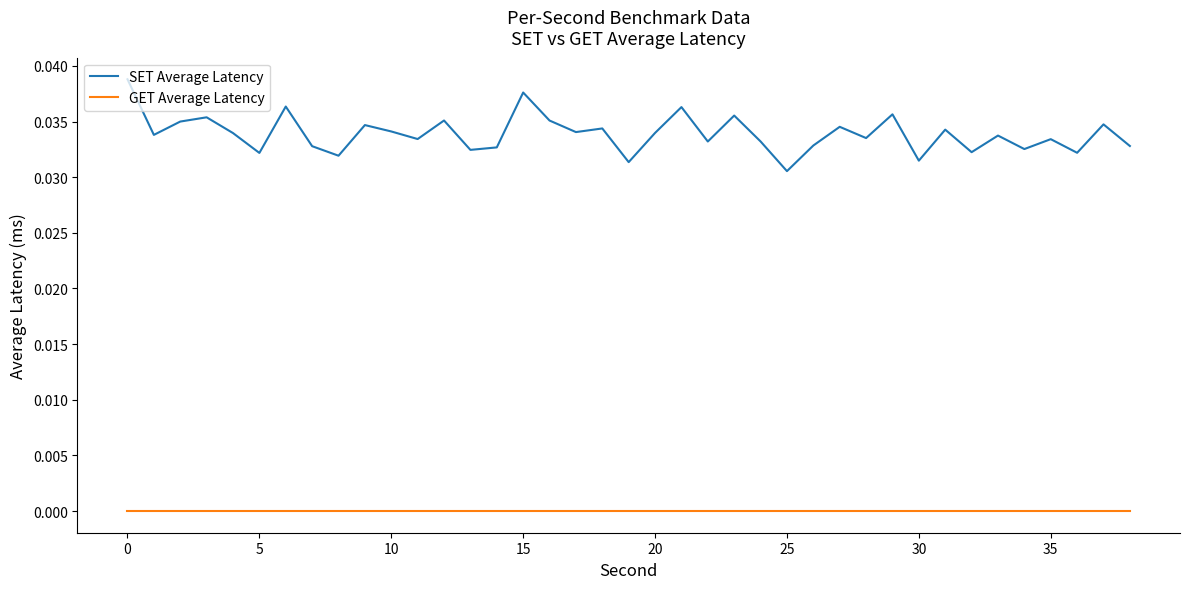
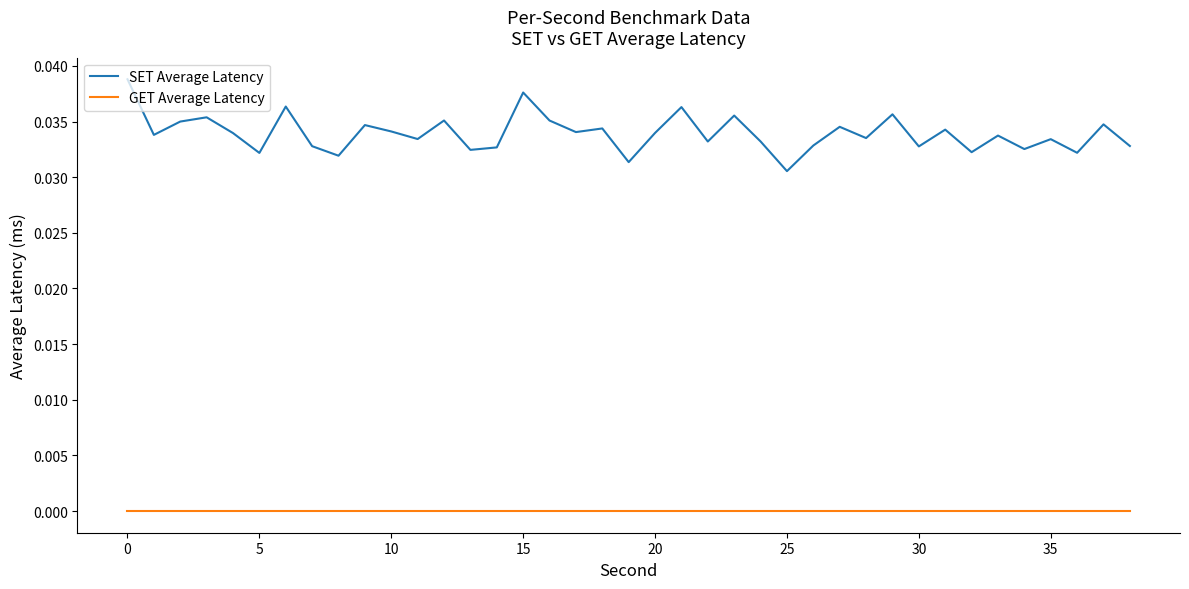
  {
    "SET Average Latency": {
      "5": 0.0322,
      "10": 0.0341,
      "15": 0.0376,
      "20": 0.0340,
      "25": 0.0305,
-     "30": 0.0315,
+     "30": 0.0328,
      "35": 0.0334
    },
    "GET Average Latency": {
      "0": 0.0000,
      "5": 0.0000,
      "10": 0.0000,
      "15": 0.0000,
      "20": 0.0000,
      "25": 0.0000,
      "30": 0.0000,
      "35": 0.0000
    }
  }
